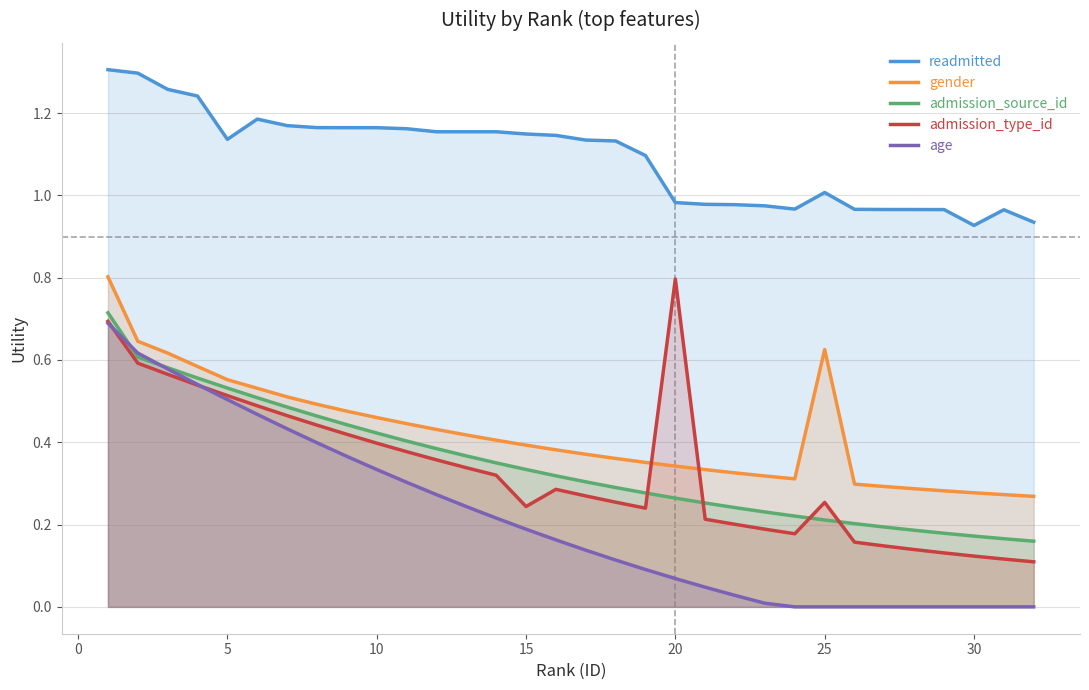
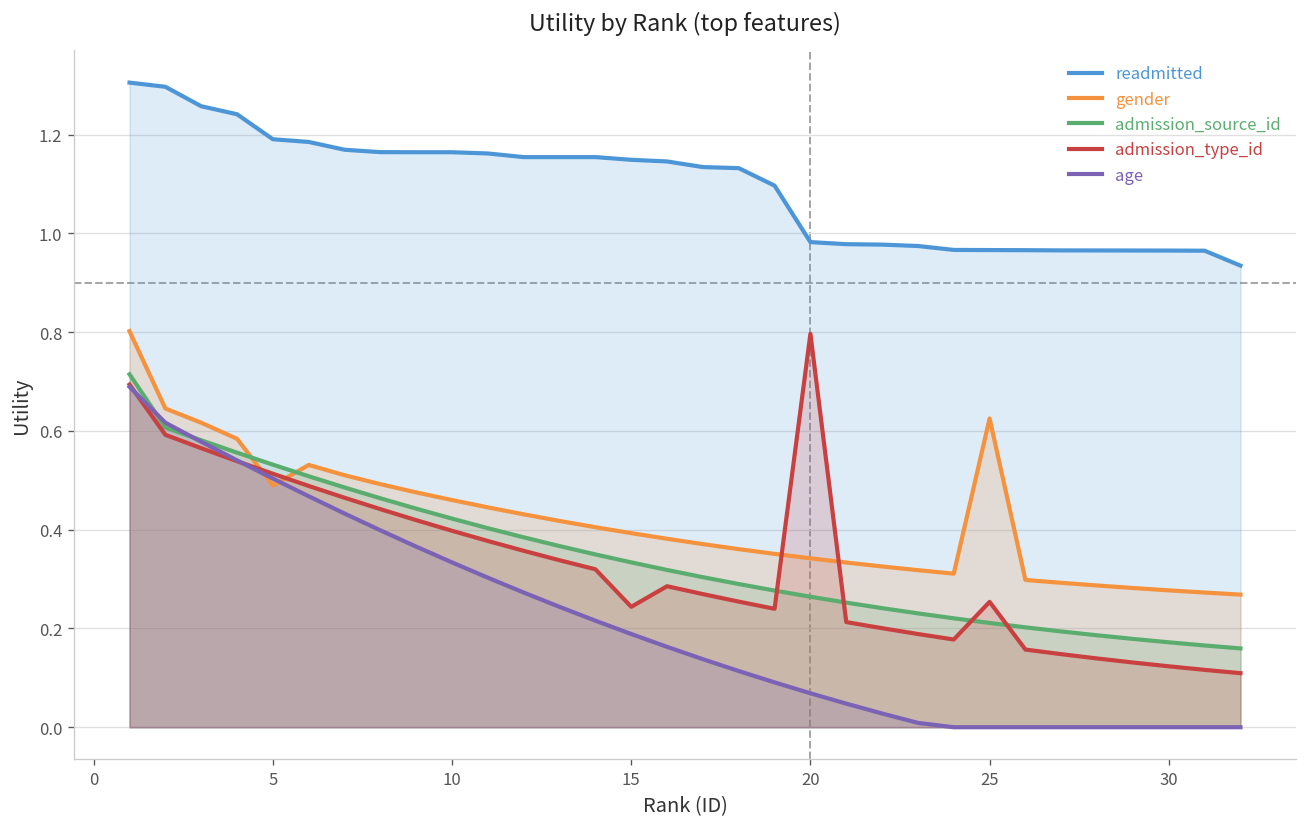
  {
    "readmitted": {
-     "5": 1.14,
+     "5": 1.19,
      "10": 1.16,
      "15": 1.15,
      "20": 0.98,
-     "25": 1.01,
-     "30": 0.93
+     "25": 0.97,
+     "30": 0.97
    },
    "gender": {
-     "5": 0.55,
+     "5": 0.49,
      "10": 0.46,
      "15": 0.39,
      "20": 0.34,
      "25": 0.63,
      "30": 0.28
    },
    "admission_source_id": {
      "5": 0.53,
      "10": 0.42,
      "15": 0.33,
      "20": 0.26,
      "25": 0.21,
      "30": 0.17
    },
    "admission_type_id": {
      "5": 0.51,
      "10": 0.40,
      "15": 0.24,
      "20": 0.80,
      "25": 0.25,
      "30": 0.12
    },
    "age": {
      "5": 0.50,
      "10": 0.33,
      "15": 0.19,
      "20": 0.07,
      "25": 0.00,
      "30": 0.00
    }
  }
